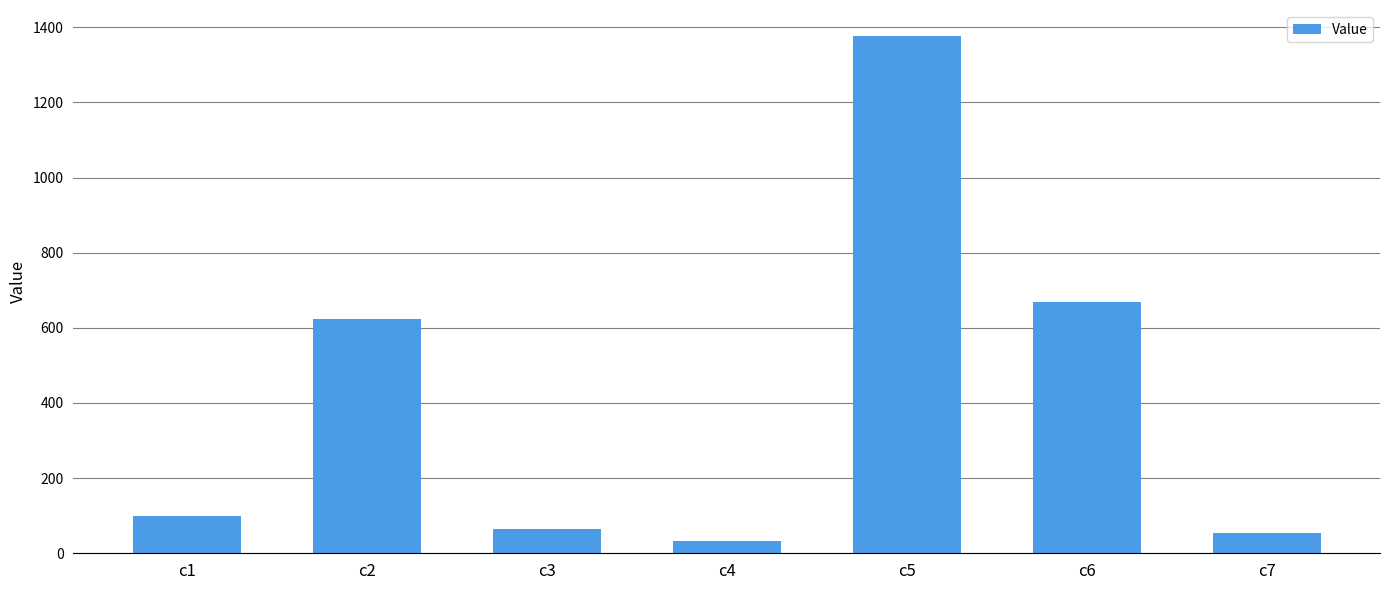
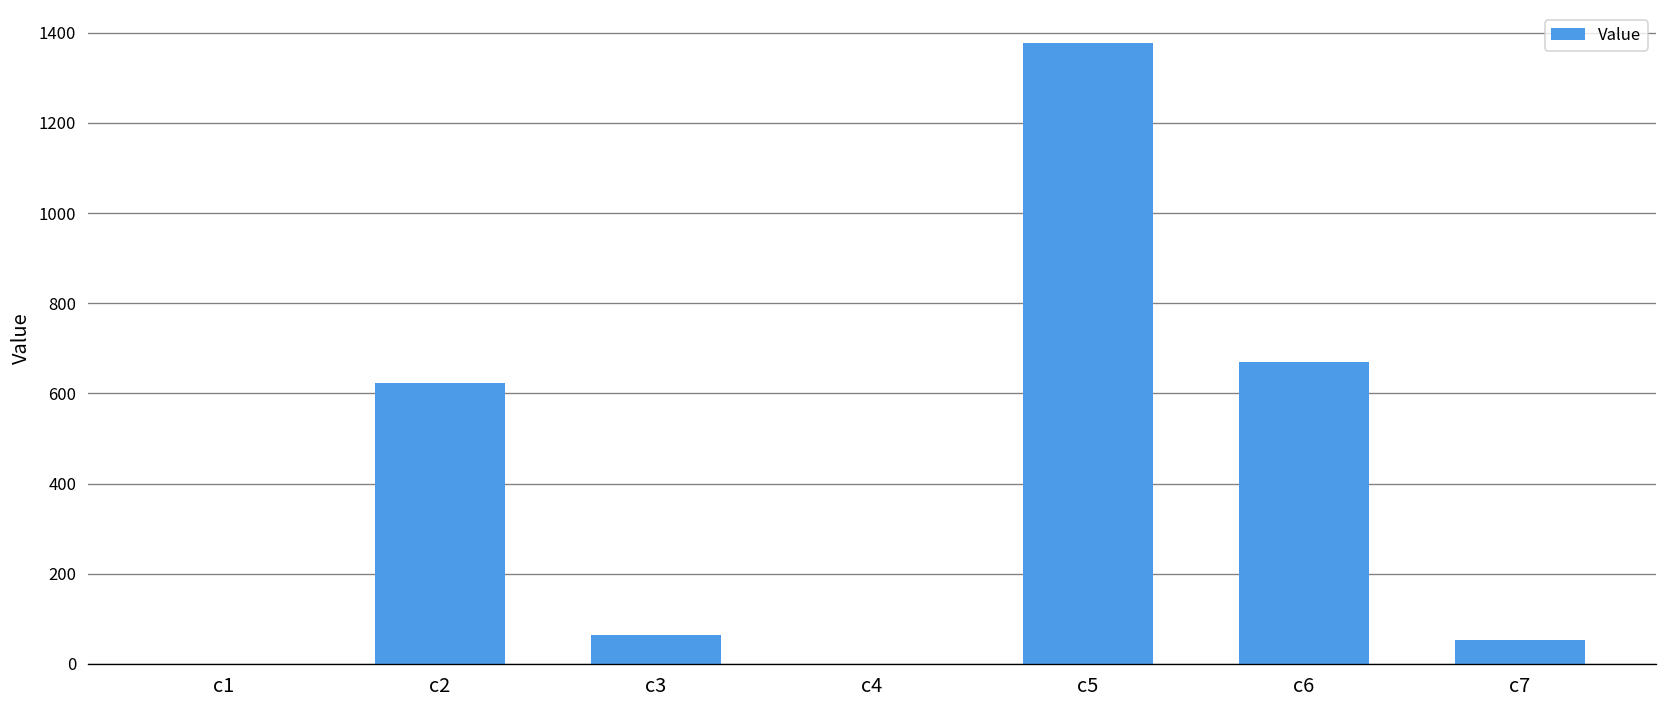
  {
-   "c1": 100,
+   "c1": 0,
    "c2": 620,
    "c3": 60,
-   "c4": 30,
+   "c4": 0,
    "c5": 1380,
    "c6": 670,
    "c7": 50
  }
